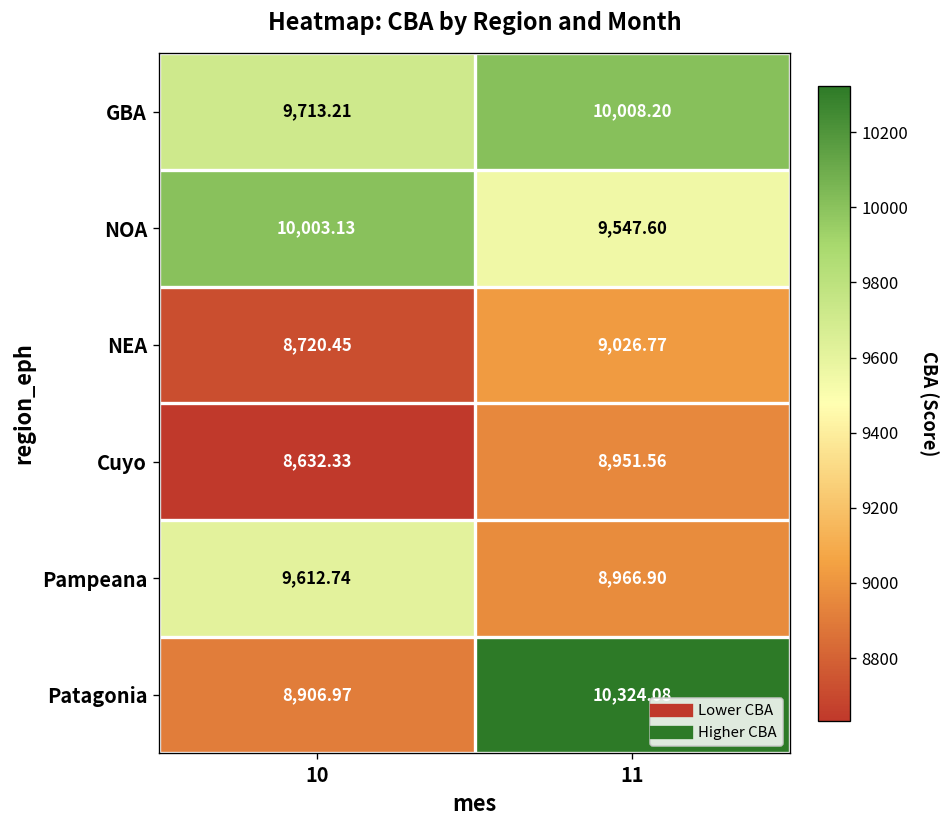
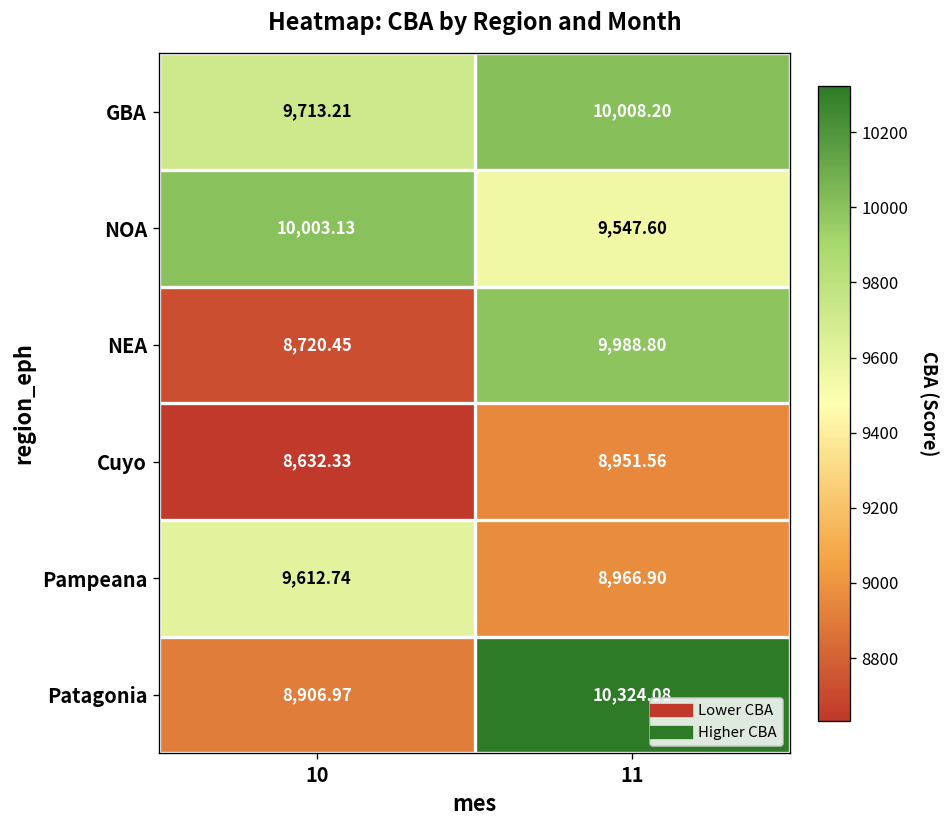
  {
    "GBA": {
      "10": "9,713.21",
      "11": "10,008.20"
    },
    "NOA": {
      "10": "10,003.13",
      "11": "9,547.60"
    },
    "NEA": {
      "10": "8,720.45",
-     "11": "9,026.77"
+     "11": "9,988.80"
    },
    "Cuyo": {
      "10": "8,632.33",
      "11": "8,951.56"
    },
    "Pampeana": {
      "10": "9,612.74",
      "11": "8,966.90"
    },
    "Patagonia": {
      "10": "8,906.97"
    }
  }
